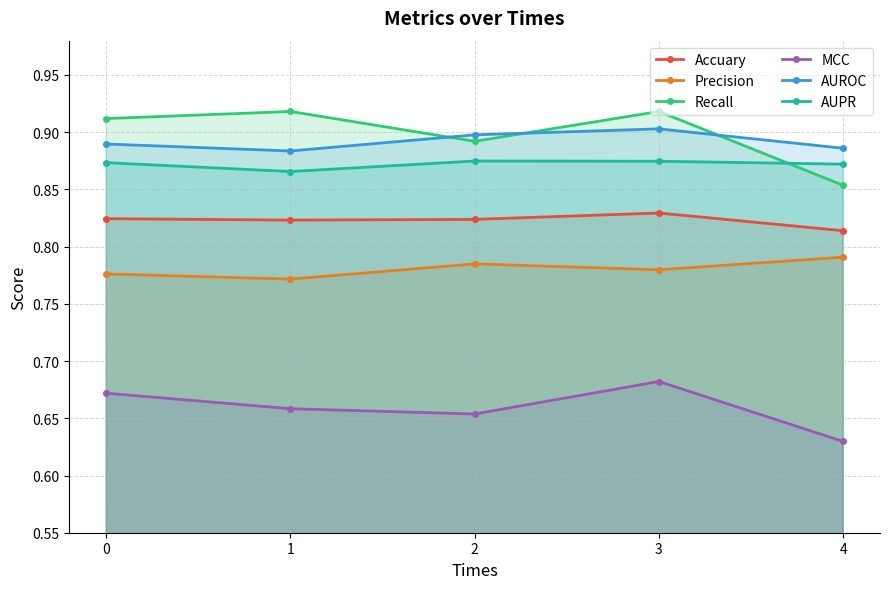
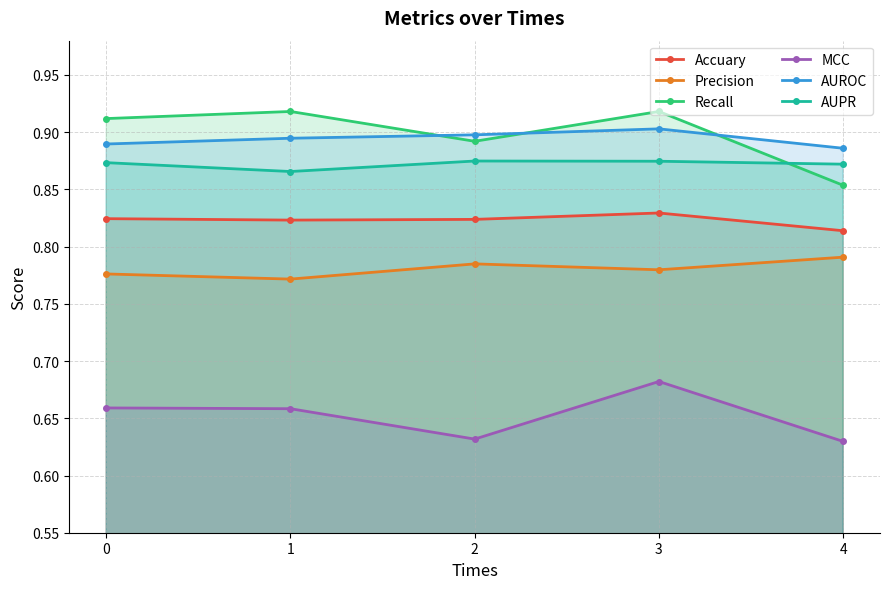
  {
    "MCC": {
-     "0": 0.672,
+     "0": 0.659,
      "1": 0.658,
-     "2": 0.654,
+     "2": 0.632,
      "3": 0.682,
      "4": 0.630
    },
    "AUROC": {
      "0": 0.890,
-     "1": 0.884,
+     "1": 0.895,
      "2": 0.898,
      "3": 0.903,
      "4": 0.886
    }
  }
